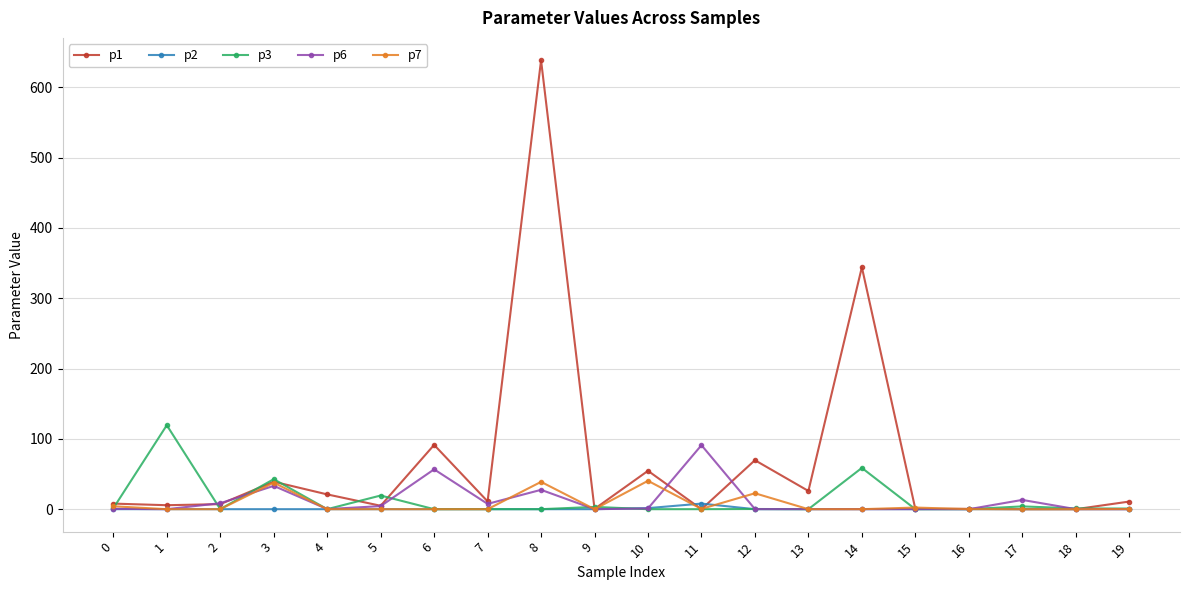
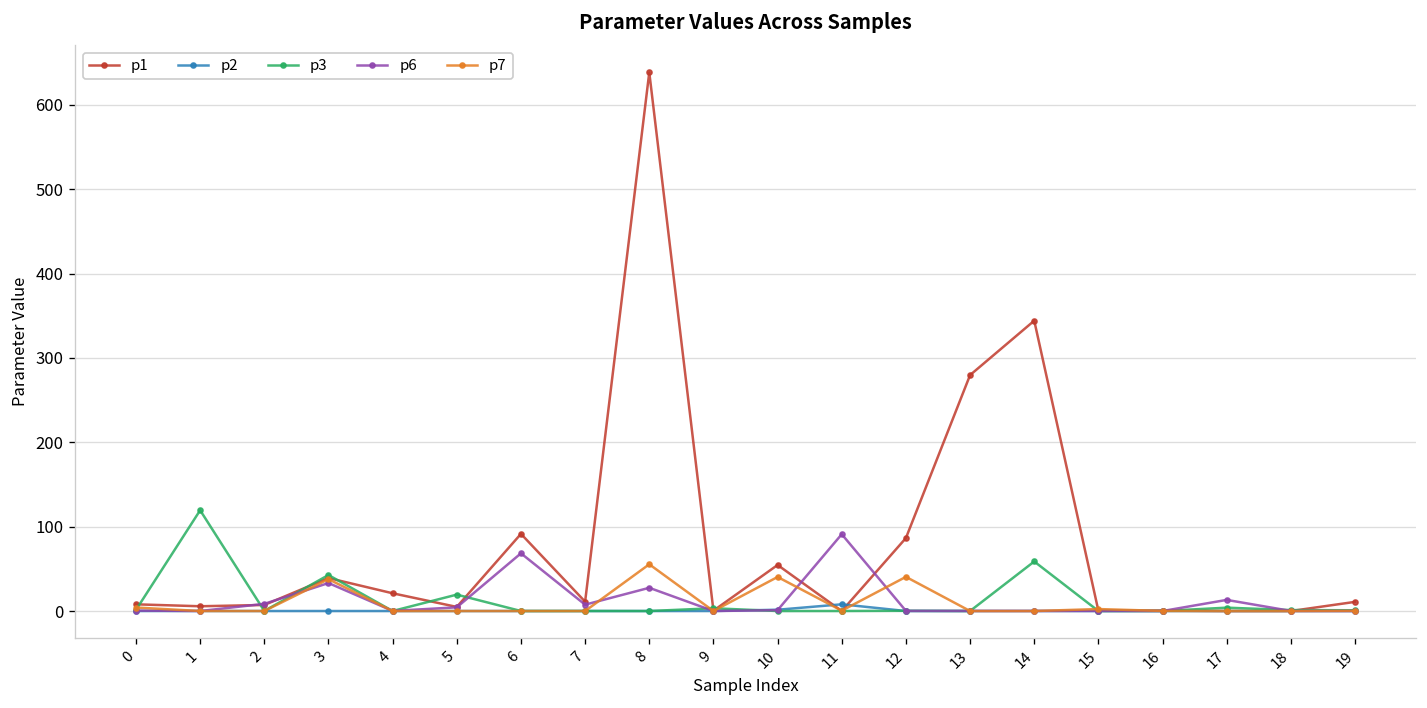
  {
    "p1": {
      "0": 10,
      "1": 10,
      "4": 20,
      "6": 90,
      "8": 640,
      "10": 50,
-     "12": 70,
-     "13": 30,
+     "12": 90,
+     "13": 280,
      "14": 340,
      "19": 10
    },
    "p2": {
      "3": 0,
      "11": 10
    },
    "p3": {
      "1": 120,
      "5": 20,
      "14": 60,
      "17": 0
    },
    "p6": {
      "3": 30,
-     "6": 60,
+     "6": 70,
      "8": 30,
      "11": 90,
      "17": 10
    },
    "p7": {
-     "8": 40,
+     "8": 60,
      "10": 40,
-     "12": 20
+     "12": 40
    }
  }
